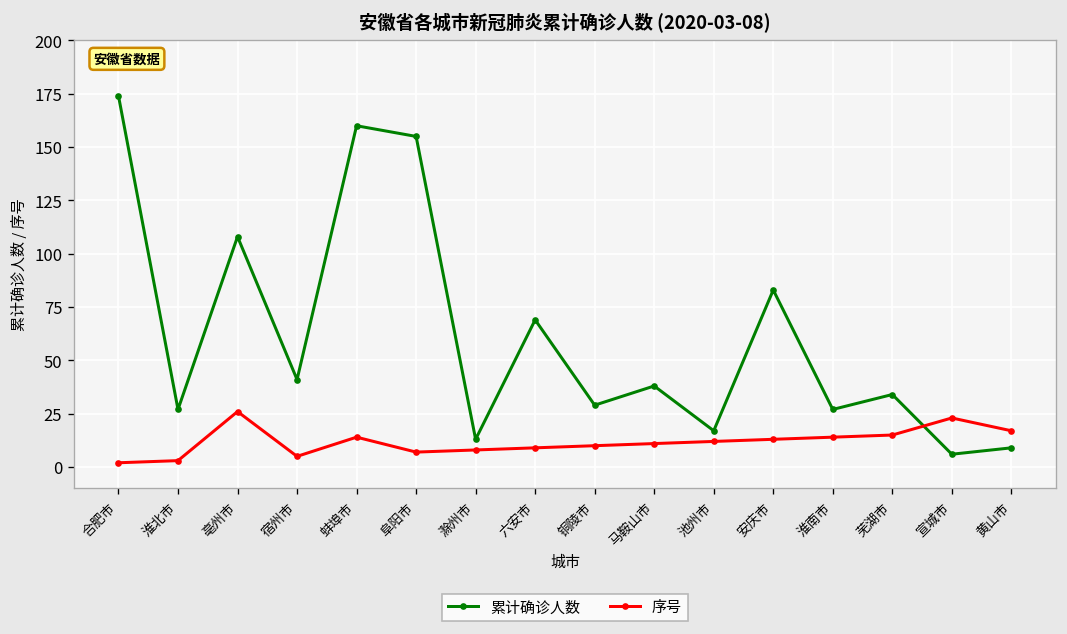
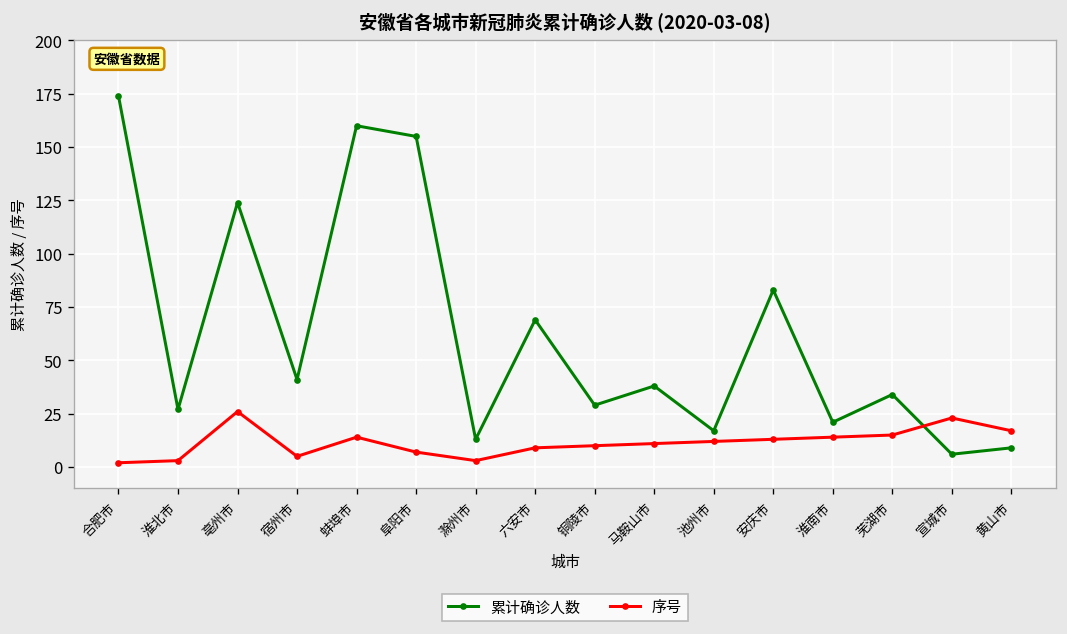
  {
    "累计确诊人数": {
      "合肥市": 174,
      "淮北市": 27,
-     "亳州市": 108,
+     "亳州市": 124,
      "宿州市": 41,
      "蚌埠市": 160,
      "阜阳市": 155,
      "滁州市": 13,
      "六安市": 69,
      "铜陵市": 29,
      "马鞍山市": 38,
      "池州市": 17,
      "安庆市": 83,
-     "淮南市": 27,
+     "淮南市": 21,
      "芜湖市": 34,
      "宣城市": 6,
      "黄山市": 9
    },
    "序号": {
      "合肥市": 2,
      "淮北市": 3,
      "亳州市": 26,
      "宿州市": 5,
      "蚌埠市": 14,
      "阜阳市": 7,
-     "滁州市": 8,
+     "滁州市": 3,
      "六安市": 9,
      "铜陵市": 10,
      "马鞍山市": 11,
      "池州市": 12,
      "安庆市": 13,
      "淮南市": 14,
      "芜湖市": 15,
      "宣城市": 23,
      "黄山市": 17
    }
  }
